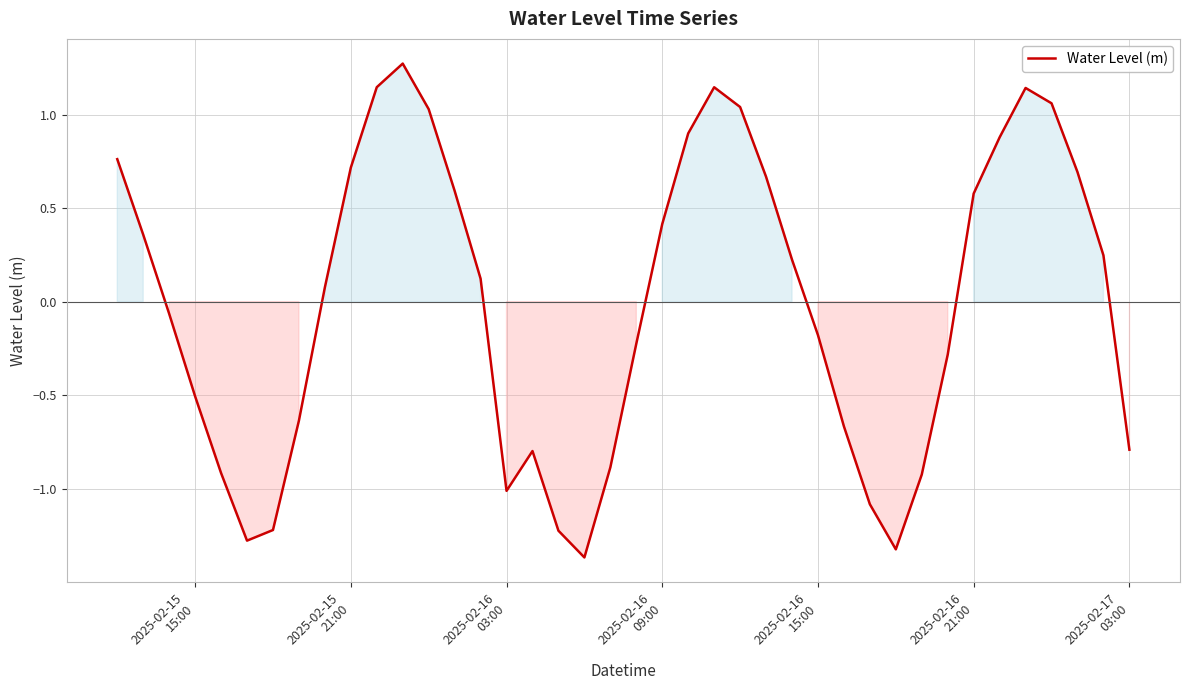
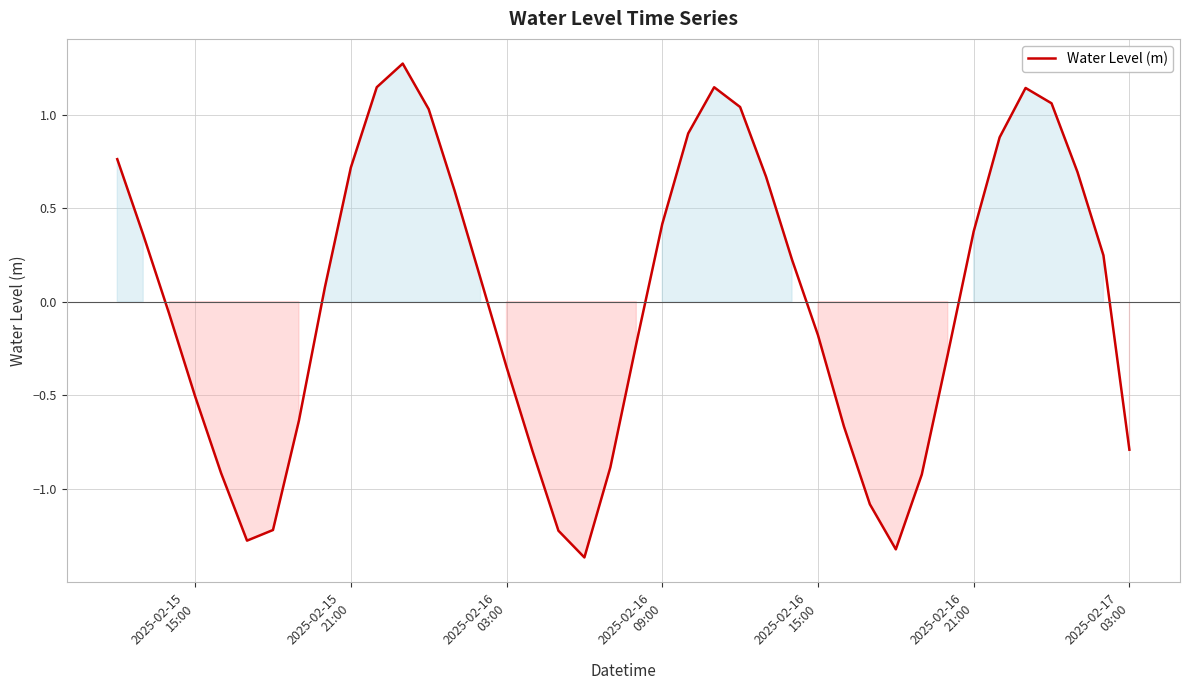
  {
    "2025-02-15 15:00": -0.51,
    "2025-02-15 21:00": 0.72,
-   "2025-02-16 03:00": -1.01,
+   "2025-02-16 03:00": -0.35,
    "2025-02-16 09:00": 0.41,
    "2025-02-16 15:00": -0.18,
-   "2025-02-16 21:00": 0.58,
+   "2025-02-16 21:00": 0.38,
    "2025-02-17 03:00": -0.79
  }
